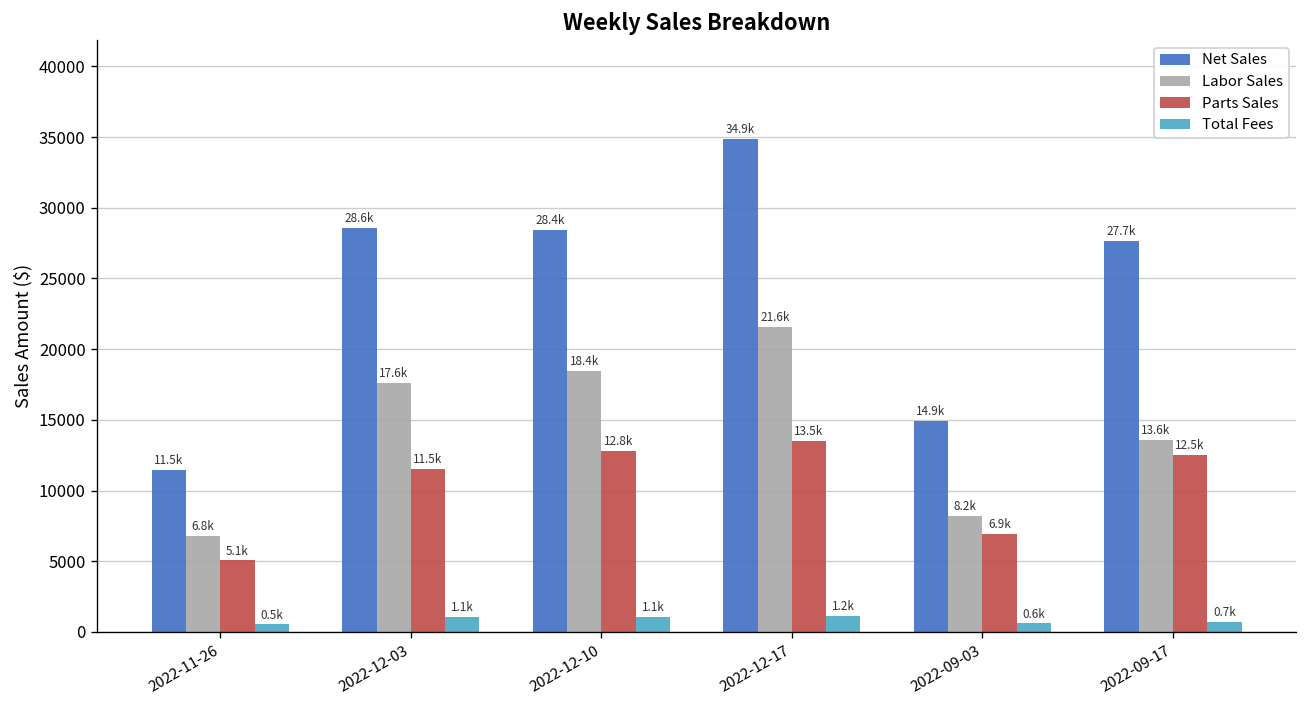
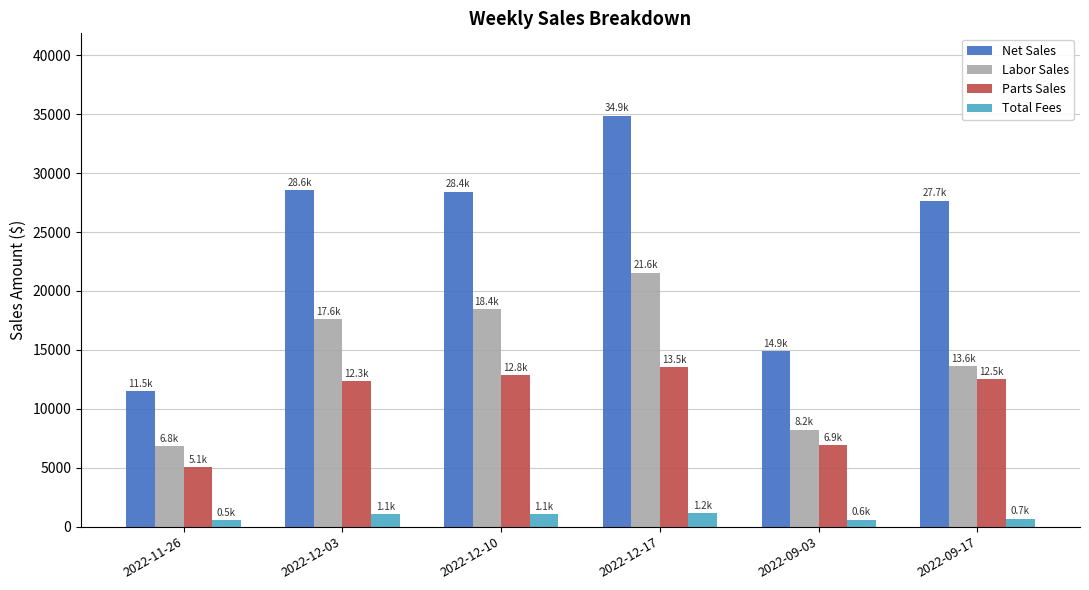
  {
    "Labor Sales": {
      "2022-11-26": "6.8k",
      "2022-12-03": "17.6k",
      "2022-12-10": "18.4k",
      "2022-12-17": "21.6k",
      "2022-09-03": "8.2k",
      "2022-09-17": "13.6k"
    },
    "Parts Sales": {
      "2022-11-26": "5.1k",
-     "2022-12-03": "11.5k",
+     "2022-12-03": "12.3k",
      "2022-12-10": "12.8k",
      "2022-12-17": "13.5k",
      "2022-09-03": "6.9k",
      "2022-09-17": "12.5k"
    }
  }
